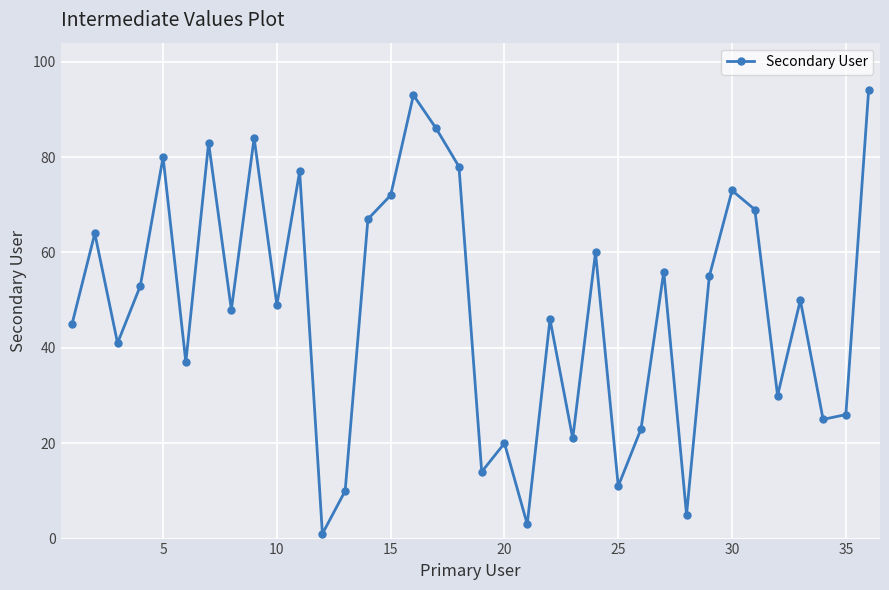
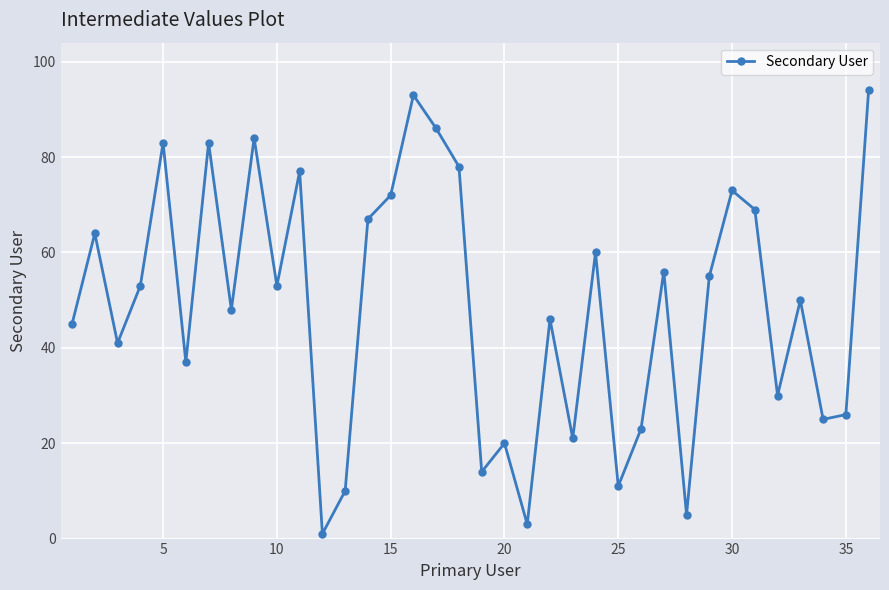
  {
-   "5": 80,
-   "10": 49,
+   "5": 83,
+   "10": 53,
    "15": 72,
    "20": 20,
    "25": 11,
    "30": 73,
    "35": 26
  }
